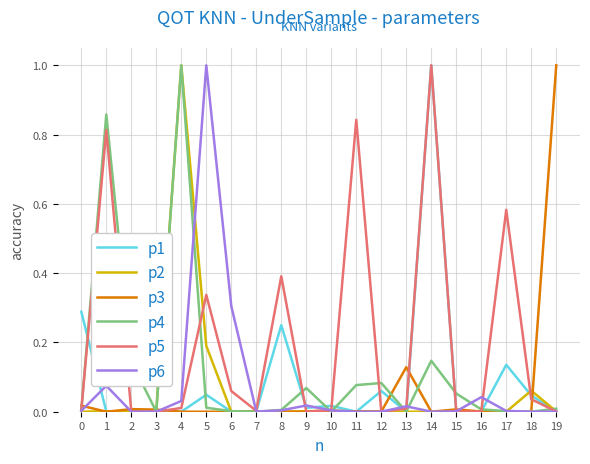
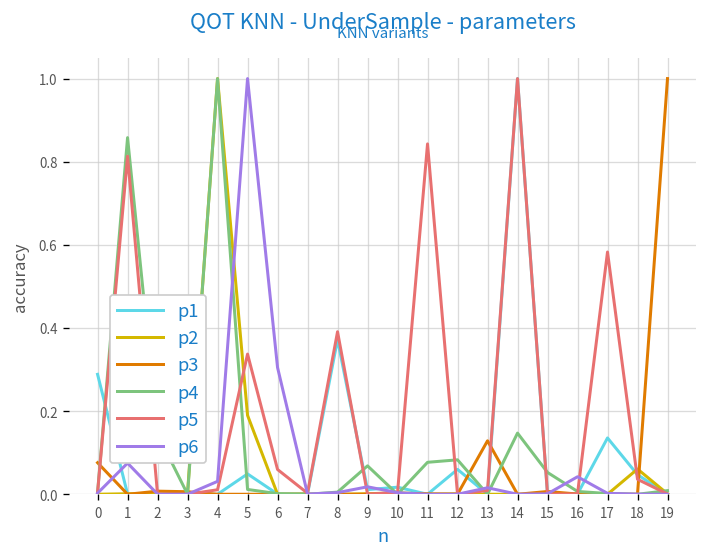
  {
    "p1": {
      "0": 0.29,
      "5": 0.05,
-     "8": 0.25,
+     "8": 0.37,
      "10": 0.02,
      "12": 0.06,
      "17": 0.14,
      "18": 0.05
    },
    "p2": {
      "5": 0.19,
      "18": 0.06
    },
    "p3": {
-     "0": 0.02,
+     "0": 0.08,
      "2": 0.01,
      "5": 0.00,
      "13": 0.13,
      "19": 1.00
    },
    "p4": {
      "1": 0.86,
      "5": 0.01,
      "9": 0.07,
      "11": 0.08,
      "12": 0.08,
      "14": 0.15,
      "15": 0.05,
      "19": 0.01
    },
    "p5": {
      "1": 0.81,
      "4": 0.01,
      "5": 0.34,
      "6": 0.06,
      "8": 0.39,
      "11": 0.84,
      "17": 0.58,
      "18": 0.04
    },
    "p6": {
      "4": 0.03,
      "5": 1.00,
      "6": 0.30,
      "16": 0.04
    }
  }
